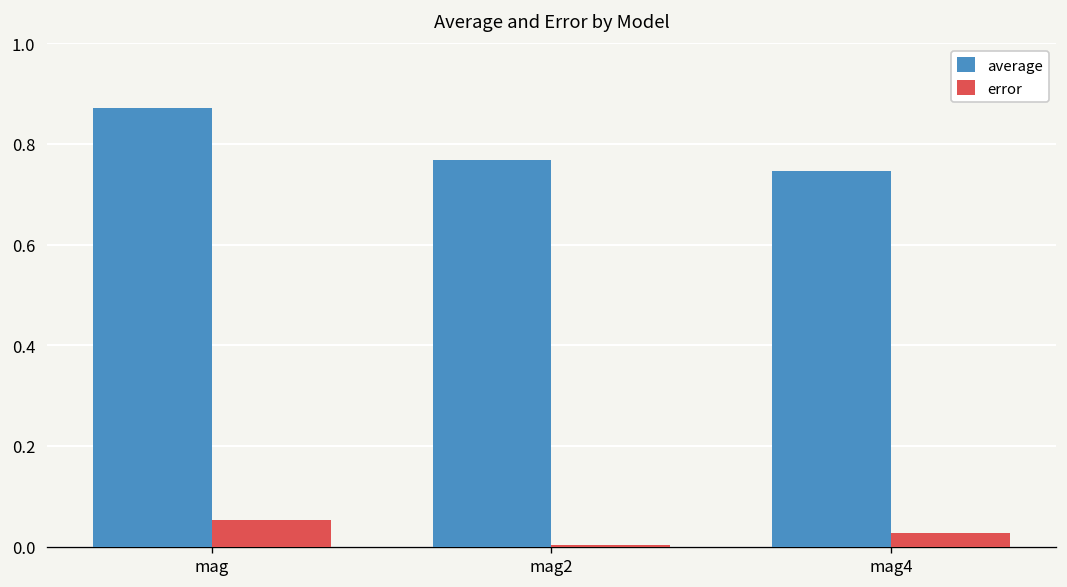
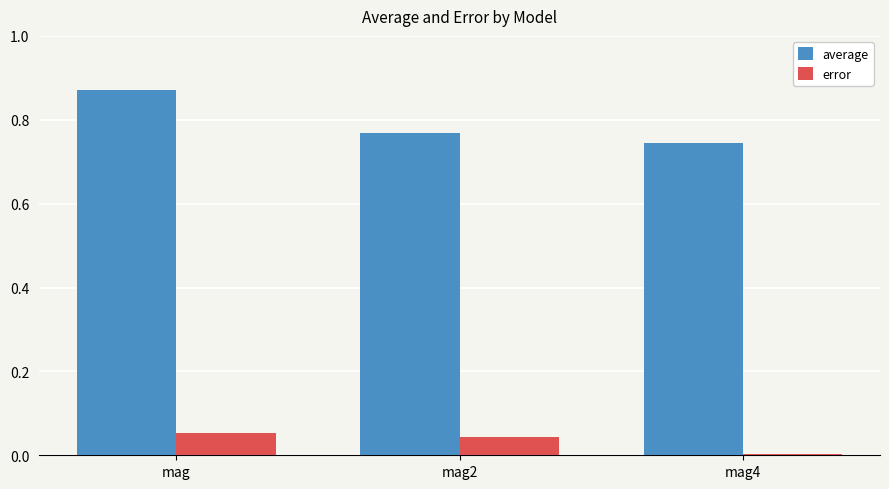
  {
    "average": {
      "mag": 0.87,
      "mag2": 0.77,
      "mag4": 0.75
    },
    "error": {
      "mag": 0.05,
-     "mag2": 0.00,
-     "mag4": 0.03
+     "mag2": 0.04,
+     "mag4": 0.00
    }
  }
